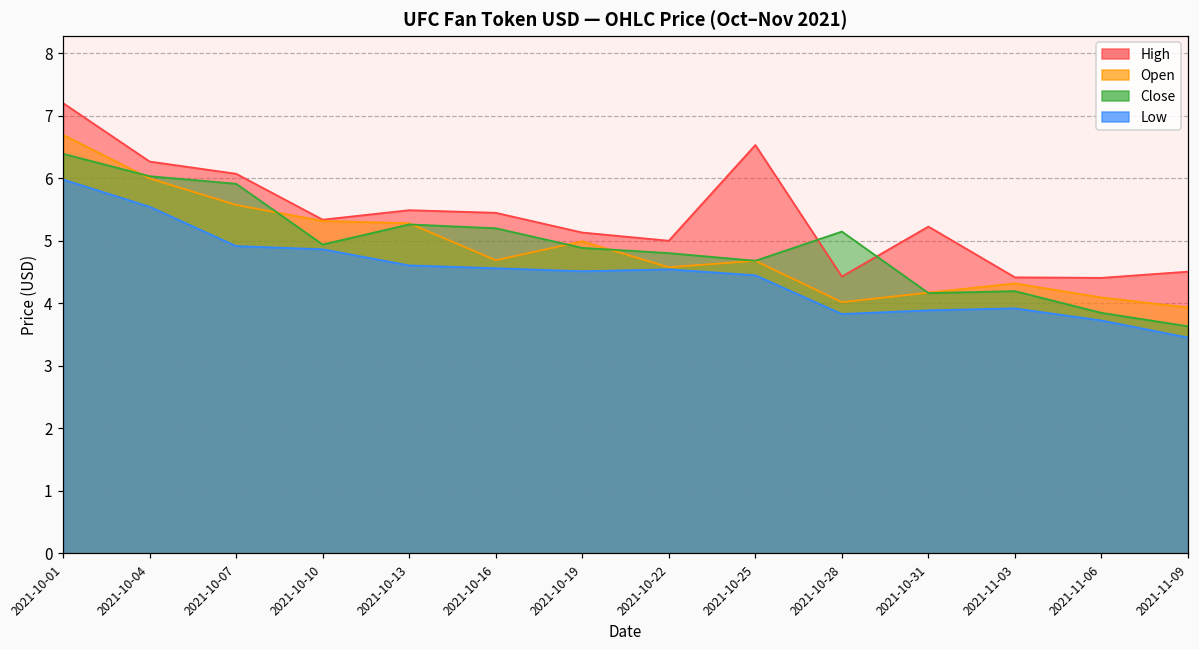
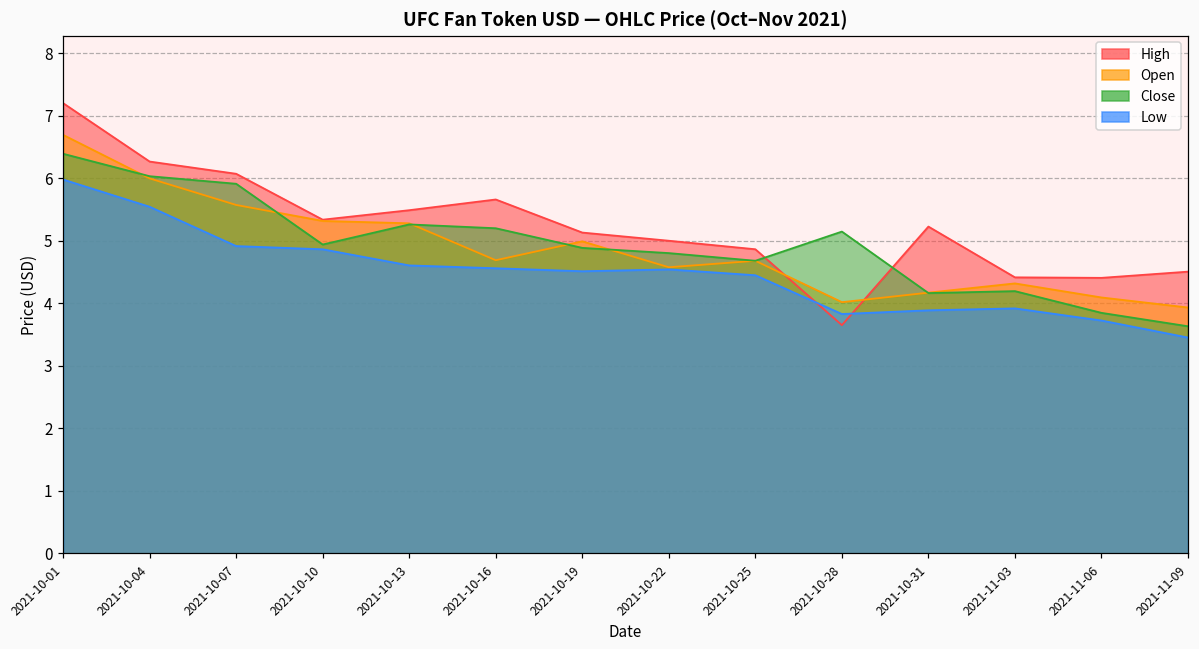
  {
    "High": {
      "2021-10-01": 7.2,
      "2021-10-04": 6.3,
      "2021-10-07": 6.1,
      "2021-10-13": 5.5,
-     "2021-10-16": 5.4,
+     "2021-10-16": 5.7,
      "2021-10-19": 5.1,
      "2021-10-22": 5.0,
-     "2021-10-25": 6.5,
-     "2021-10-28": 4.4,
+     "2021-10-25": 4.9,
+     "2021-10-28": 3.7,
      "2021-10-31": 5.2,
      "2021-11-03": 4.4,
      "2021-11-06": 4.4,
      "2021-11-09": 4.5
    },
    "Open": {
      "2021-10-01": 6.7,
      "2021-10-07": 5.6,
      "2021-10-16": 4.7,
      "2021-10-19": 5.0,
      "2021-10-28": 4.0,
      "2021-11-03": 4.3,
      "2021-11-06": 4.1,
      "2021-11-09": 3.9
    },
    "Close": {
      "2021-10-01": 6.4,
      "2021-10-07": 5.9,
      "2021-10-10": 4.9,
      "2021-10-16": 5.2,
      "2021-10-19": 4.9,
      "2021-10-22": 4.8,
      "2021-10-28": 5.1,
      "2021-11-03": 4.2,
      "2021-11-06": 3.8,
      "2021-11-09": 3.6
    },
    "Low": {
      "2021-10-01": 6.0,
      "2021-10-04": 5.5,
      "2021-10-07": 4.9,
      "2021-10-10": 4.9,
      "2021-10-13": 4.6,
      "2021-10-16": 4.6,
      "2021-10-19": 4.5,
      "2021-10-25": 4.4,
      "2021-10-28": 3.8,
      "2021-10-31": 3.9,
      "2021-11-03": 3.9,
      "2021-11-06": 3.7,
      "2021-11-09": 3.5
    }
  }
